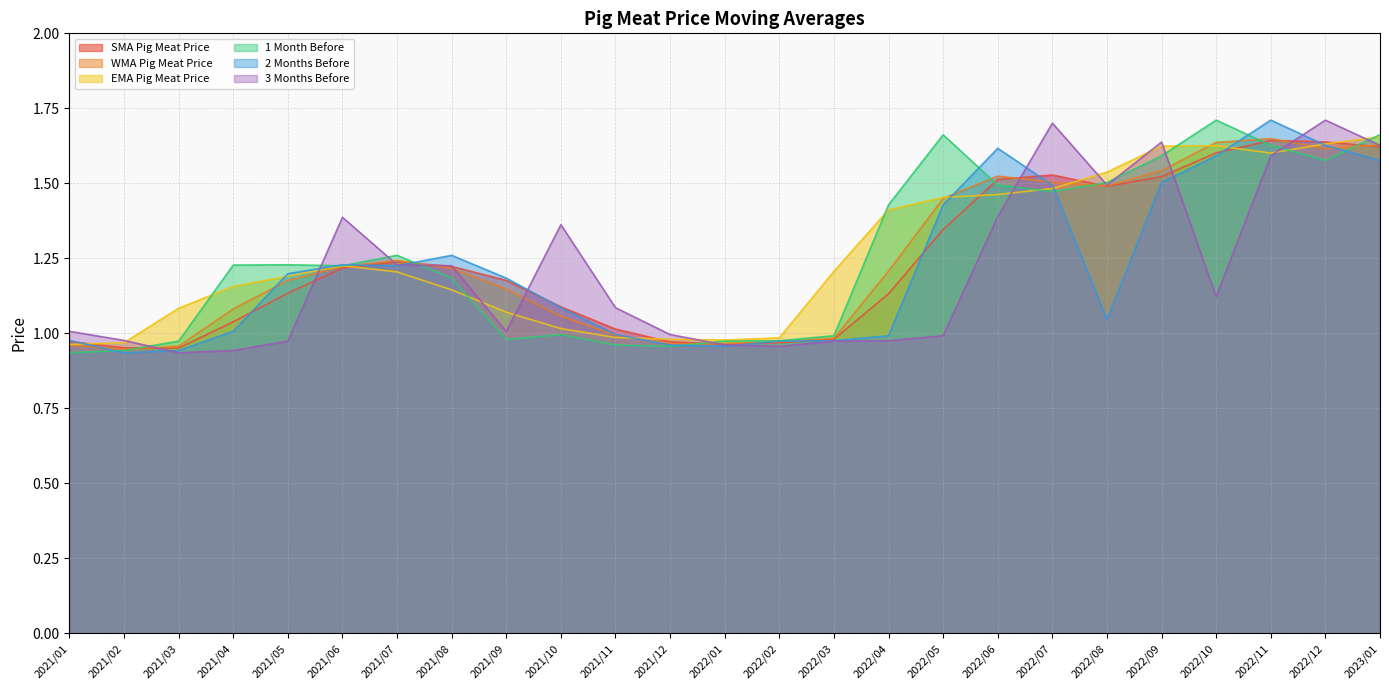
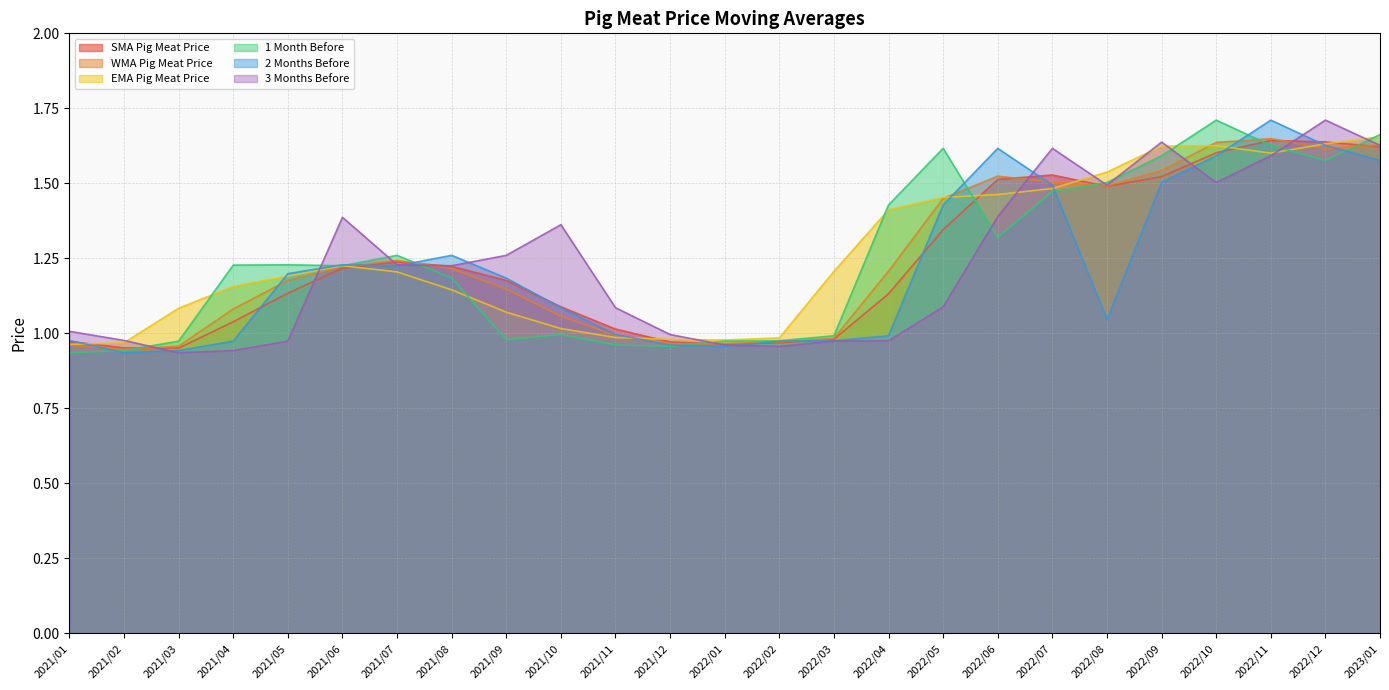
  {
    "1 Month Before": {
      "2021/01": 0.94,
      "2021/03": 0.97,
      "2021/04": 1.23,
      "2021/05": 1.23,
      "2021/07": 1.26,
      "2021/08": 1.18,
      "2021/09": 0.98,
      "2021/10": 1.00,
      "2021/11": 0.96,
      "2022/03": 0.99,
      "2022/04": 1.43,
-     "2022/05": 1.66,
-     "2022/06": 1.49,
+     "2022/05": 1.62,
+     "2022/06": 1.32,
      "2022/07": 1.47,
      "2022/08": 1.50,
      "2022/09": 1.59,
      "2022/10": 1.71,
      "2022/11": 1.63,
      "2022/12": 1.58
    },
    "2 Months Before": {
-     "2021/04": 1.01,
+     "2021/04": 0.97,
      "2021/08": 1.26,
      "2022/04": 0.99,
      "2022/05": 1.43,
      "2022/06": 1.62,
      "2022/07": 1.49,
      "2022/08": 1.05,
      "2022/09": 1.50,
      "2022/10": 1.59,
      "2022/11": 1.71,
      "2023/01": 1.58
    },
    "3 Months Before": {
      "2021/01": 1.01,
      "2021/04": 0.94,
      "2021/05": 0.97,
      "2021/06": 1.39,
-     "2021/09": 1.01,
+     "2021/09": 1.26,
      "2021/10": 1.36,
      "2021/11": 1.09,
      "2021/12": 1.00,
      "2022/02": 0.96,
      "2022/04": 0.98,
-     "2022/05": 0.99,
+     "2022/05": 1.09,
      "2022/06": 1.39,
-     "2022/07": 1.70,
+     "2022/07": 1.62,
      "2022/09": 1.64,
-     "2022/10": 1.12,
+     "2022/10": 1.50,
      "2022/11": 1.59,
      "2022/12": 1.71
    }
  }
